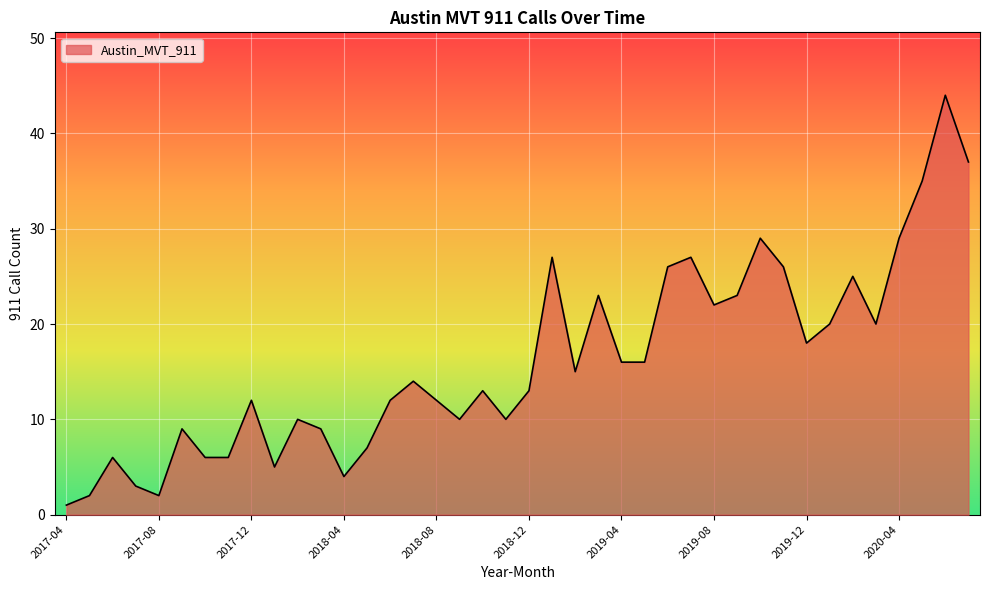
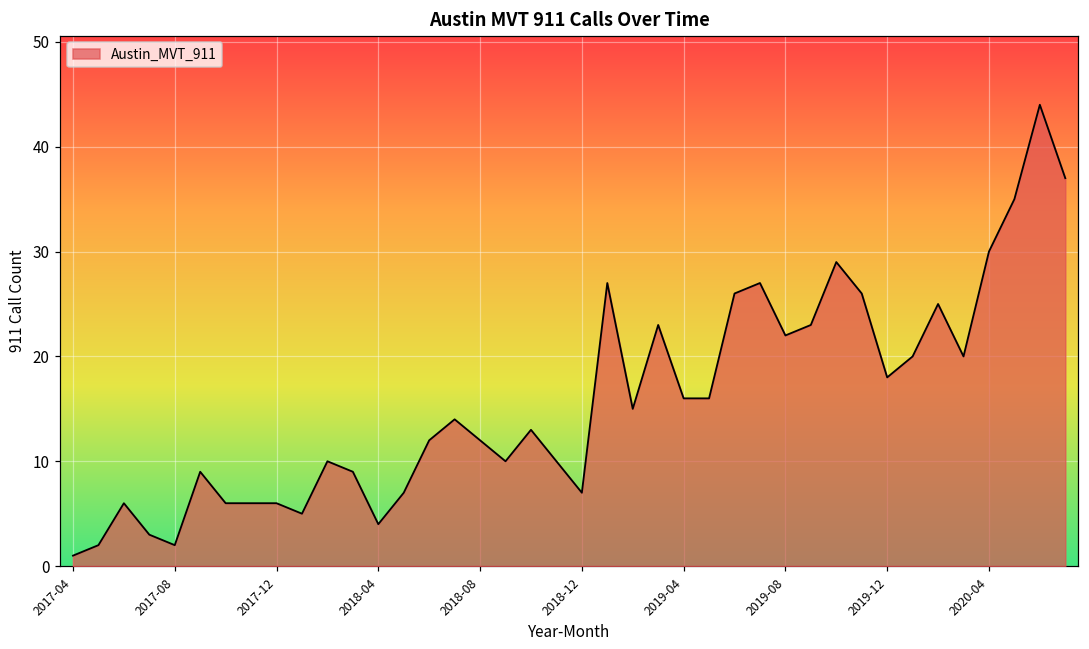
  {
    "2017-04": 1,
    "2017-08": 2,
-   "2017-12": 12,
+   "2017-12": 6,
    "2018-04": 4,
    "2018-08": 12,
-   "2018-12": 13,
+   "2018-12": 7,
    "2019-04": 16,
    "2019-08": 22,
    "2019-12": 18,
-   "2020-04": 29
+   "2020-04": 30
  }
